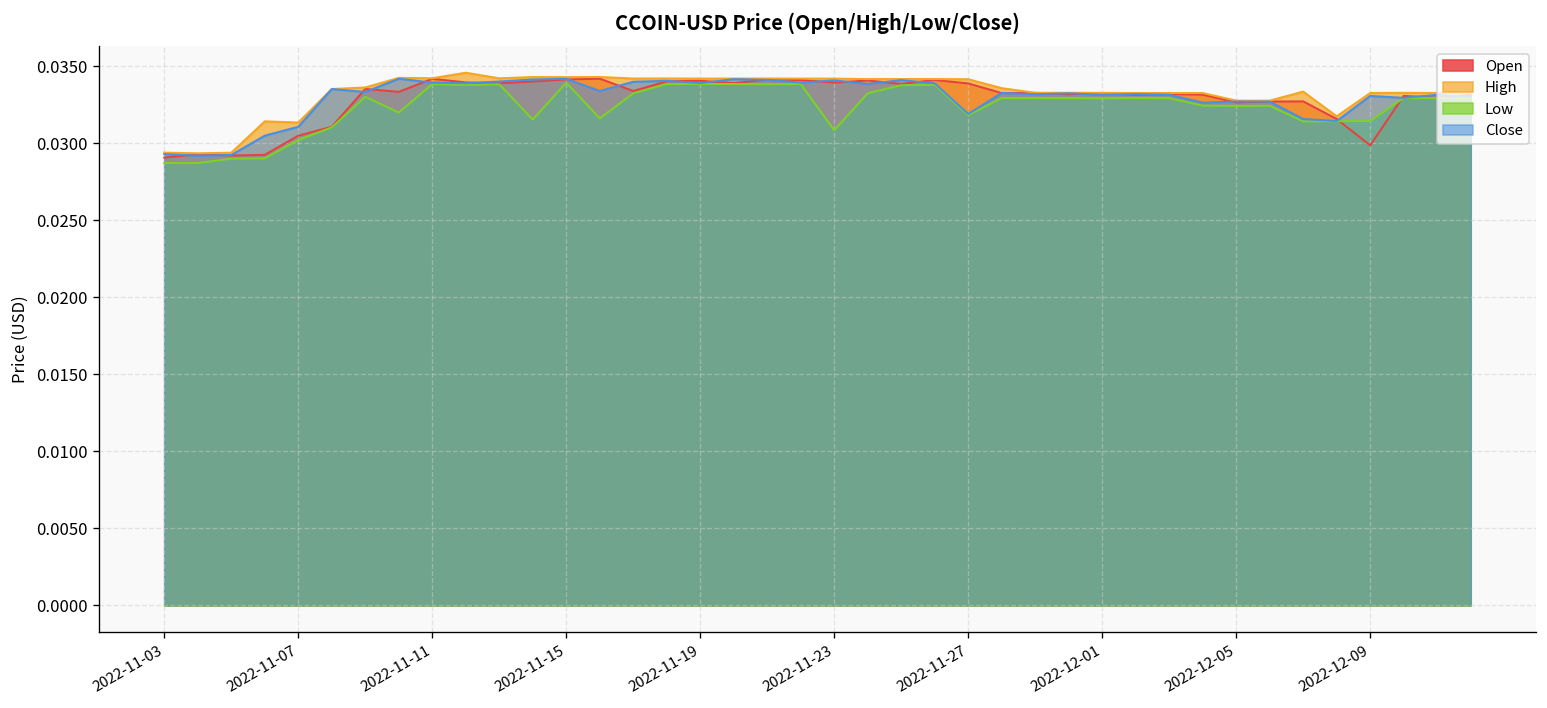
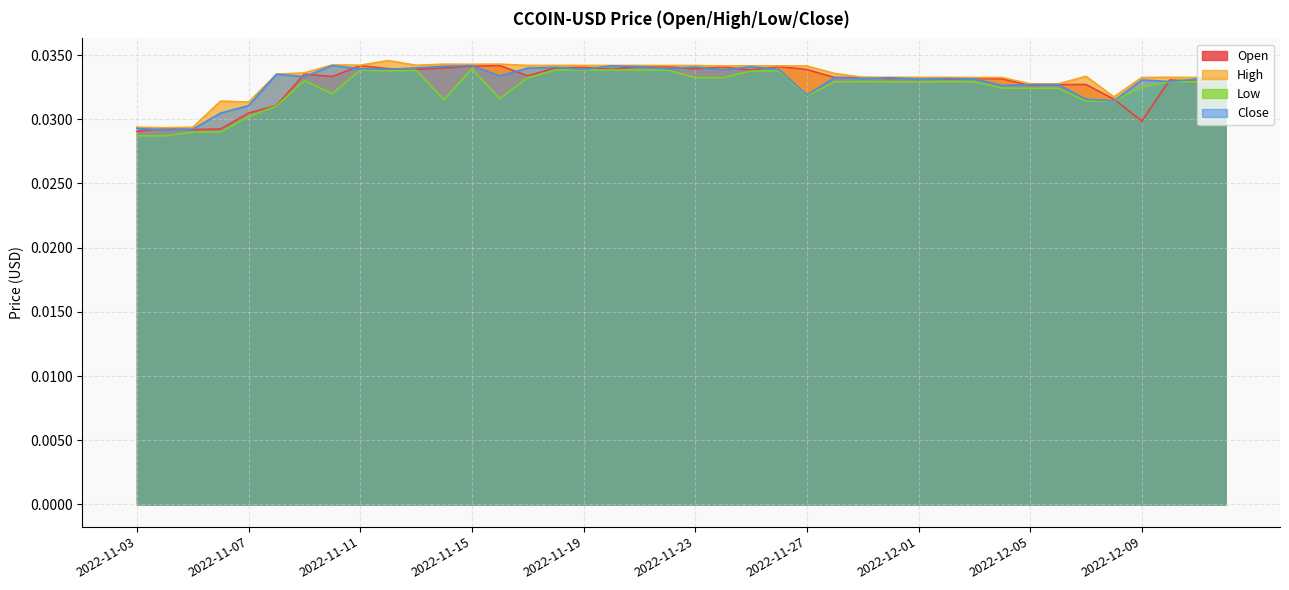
  {
    "Open": {
      "2022-11-03": 0.0291,
      "2022-11-07": 0.0305,
      "2022-11-27": 0.0339,
      "2022-12-09": 0.0299
    },
    "High": {
      "2022-11-07": 0.0313,
      "2022-11-27": 0.0341
    },
    "Low": {
      "2022-11-03": 0.0287,
      "2022-11-07": 0.0302,
      "2022-11-15": 0.0339,
-     "2022-11-23": 0.0308,
+     "2022-11-23": 0.0332,
      "2022-12-01": 0.0329,
      "2022-12-05": 0.0324,
-     "2022-12-09": 0.0314
+     "2022-12-09": 0.0325
    },
    "Close": {
      "2022-11-07": 0.0311
    }
  }
